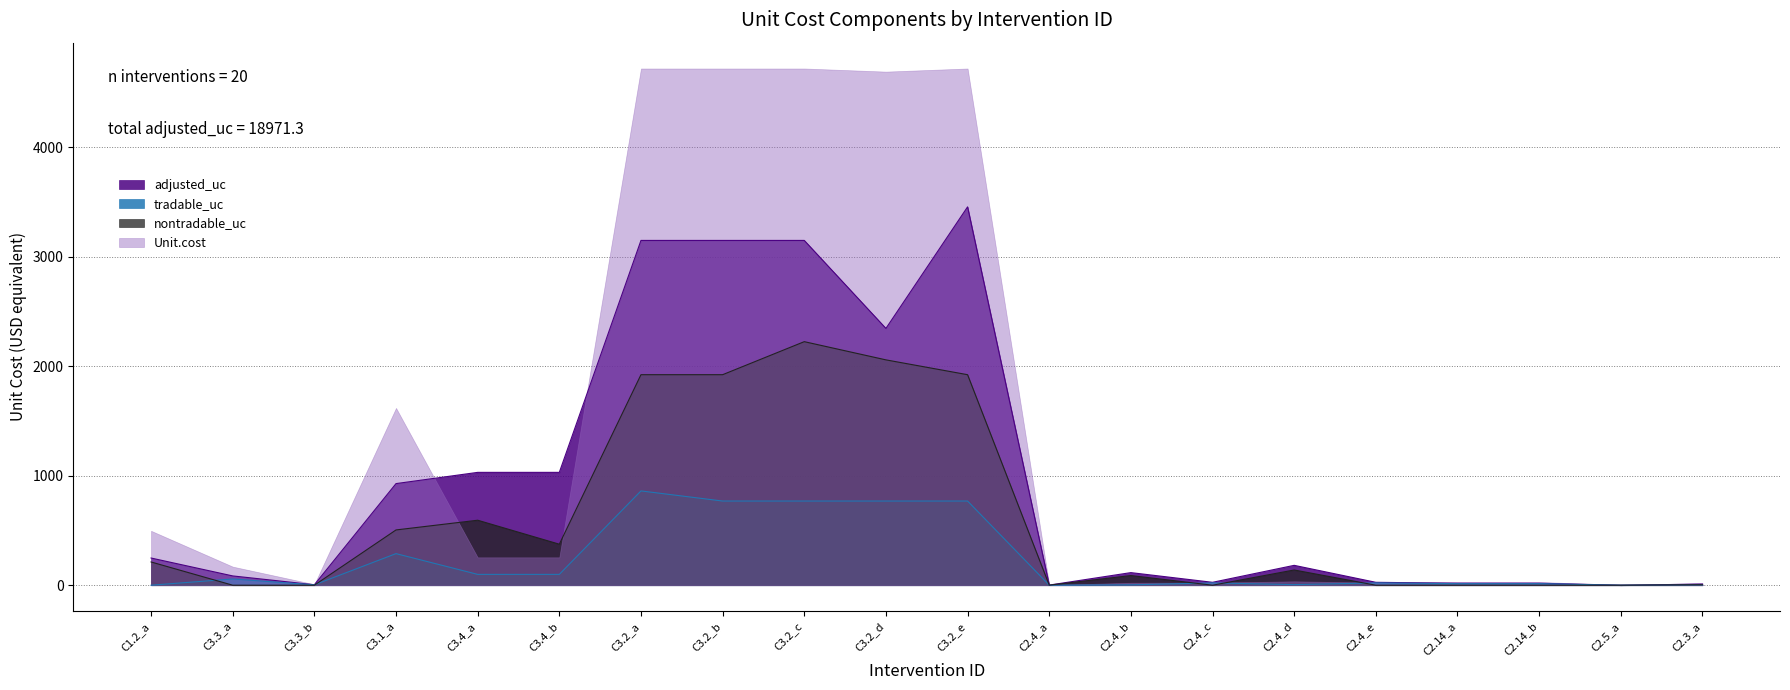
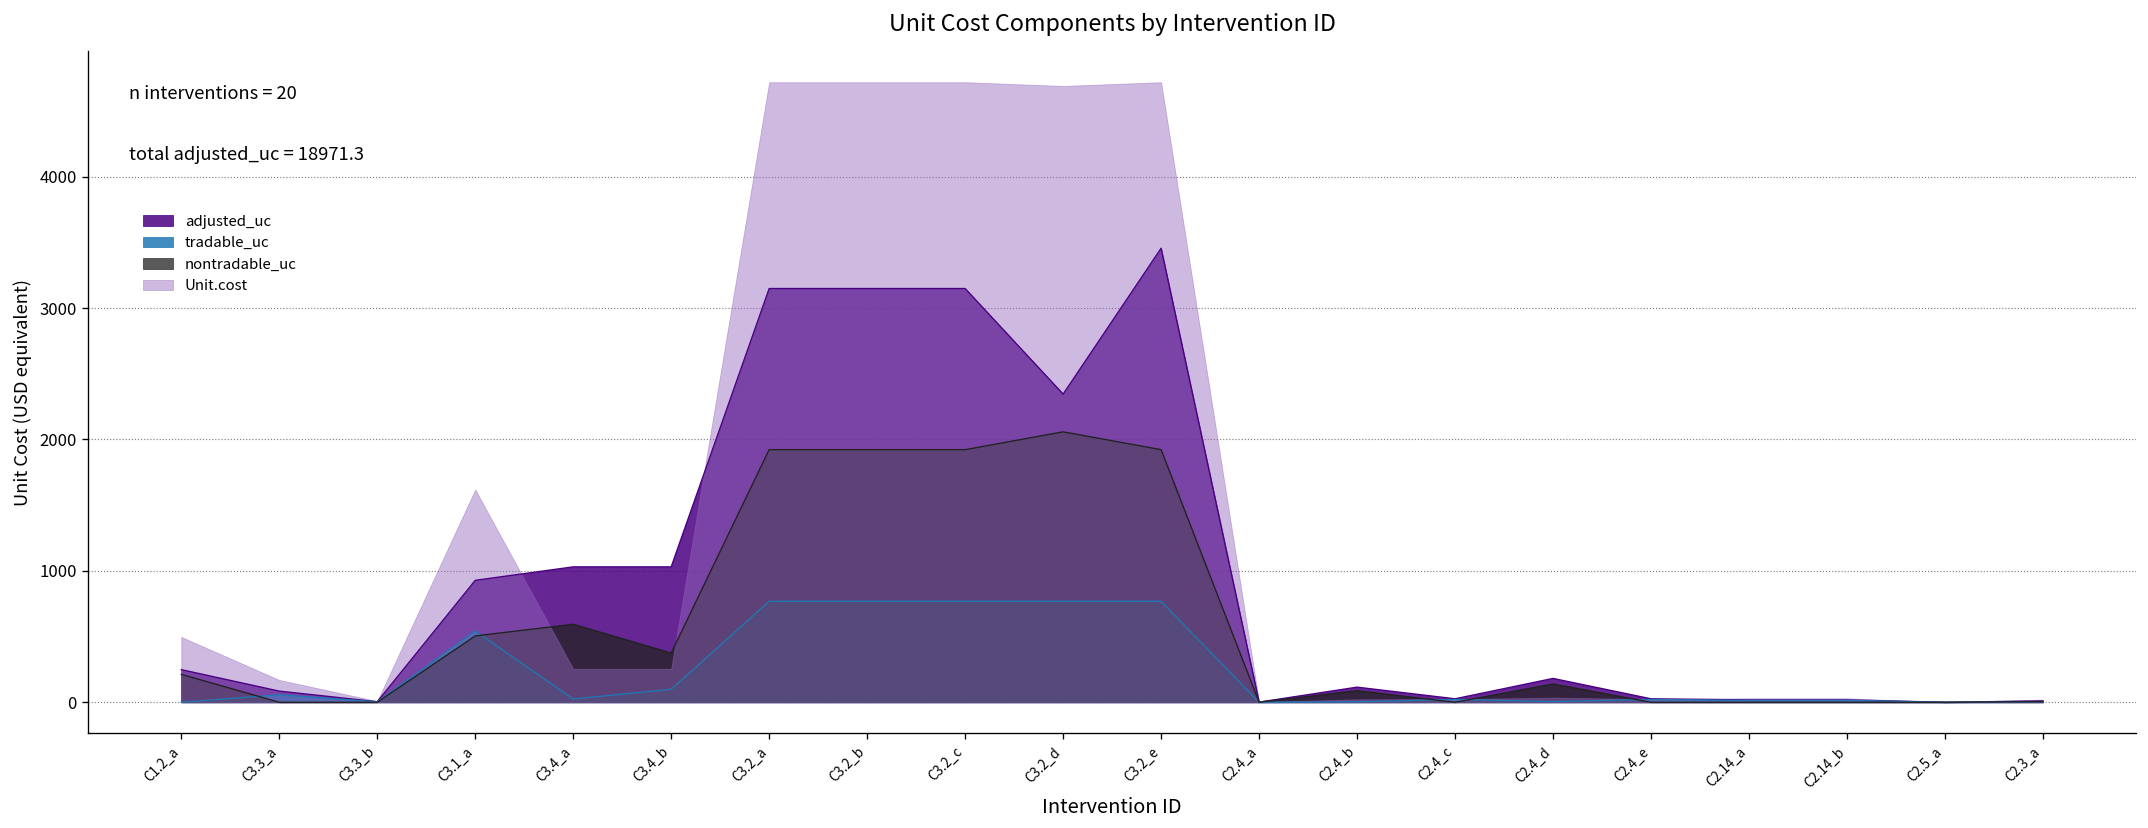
  {
    "adjusted_uc": {
      "C1.2_a": 250,
      "C3.3_a": 80,
      "C3.1_a": 930,
      "C3.4_a": 1030,
      "C3.4_b": 1030,
      "C3.2_a": 3150,
      "C3.2_b": 3150,
      "C3.2_c": 3150,
      "C3.2_d": 2350,
      "C3.2_e": 3460,
      "C2.4_b": 120,
      "C2.4_d": 180
    },
    "tradable_uc": {
      "C1.2_a": 0,
      "C3.3_a": 60,
-     "C3.1_a": 290,
-     "C3.4_a": 100,
+     "C3.1_a": 540,
+     "C3.4_a": 20,
      "C3.4_b": 100,
-     "C3.2_a": 860,
+     "C3.2_a": 770,
      "C3.2_b": 770,
      "C3.2_c": 770,
      "C3.2_d": 770,
      "C3.2_e": 770,
      "C2.4_d": 10
    },
    "nontradable_uc": {
      "C1.2_a": 210,
      "C3.3_a": 0,
      "C3.1_a": 500,
      "C3.4_a": 590,
      "C3.4_b": 370,
      "C3.2_a": 1920,
      "C3.2_b": 1920,
-     "C3.2_c": 2220,
+     "C3.2_c": 1920,
      "C3.2_d": 2060,
      "C3.2_e": 1920,
      "C2.4_b": 90,
      "C2.4_d": 140
    },
    "Unit.cost": {
      "C1.2_a": 500,
      "C3.3_a": 170,
      "C3.1_a": 1620,
      "C3.4_a": 250,
      "C3.4_b": 250,
      "C3.2_a": 4720,
      "C3.2_b": 4720,
      "C3.2_c": 4720,
      "C3.2_d": 4690,
      "C3.2_e": 4720,
      "C2.4_d": 40
    }
  }
